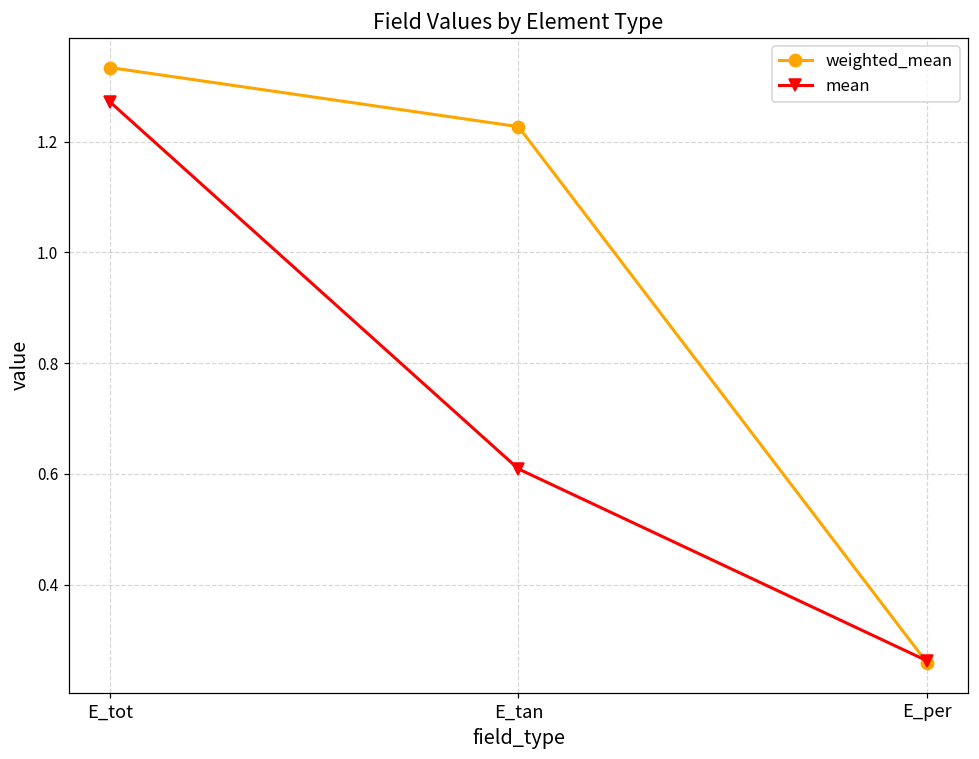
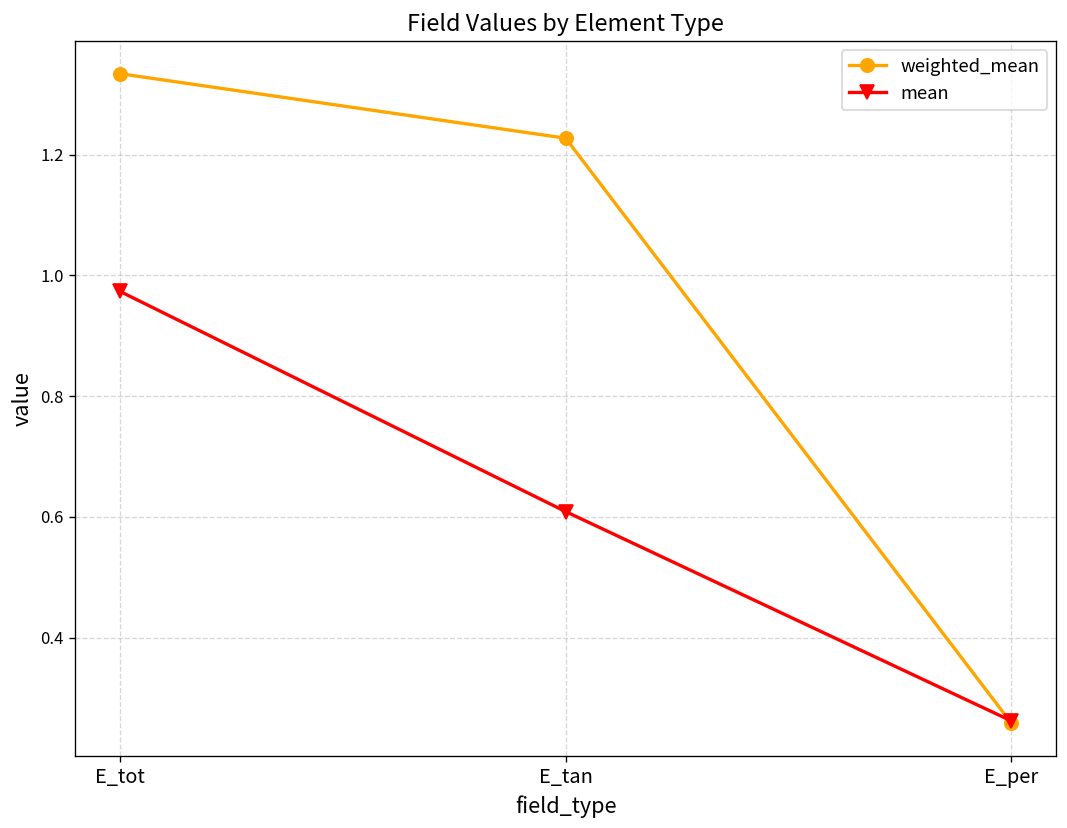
  {
    "weighted_mean": {
      "E_tot": 1.33,
      "E_tan": 1.23
    },
    "mean": {
-     "E_tot": 1.27,
+     "E_tot": 0.97,
      "E_tan": 0.61
    }
  }
